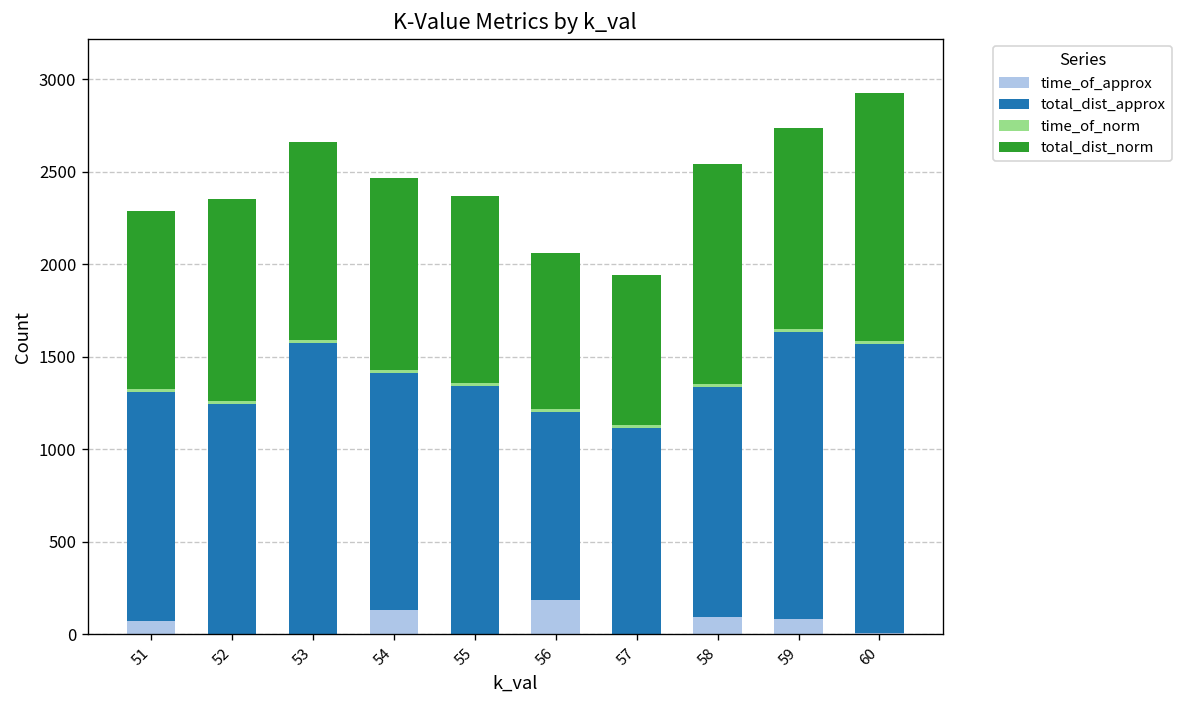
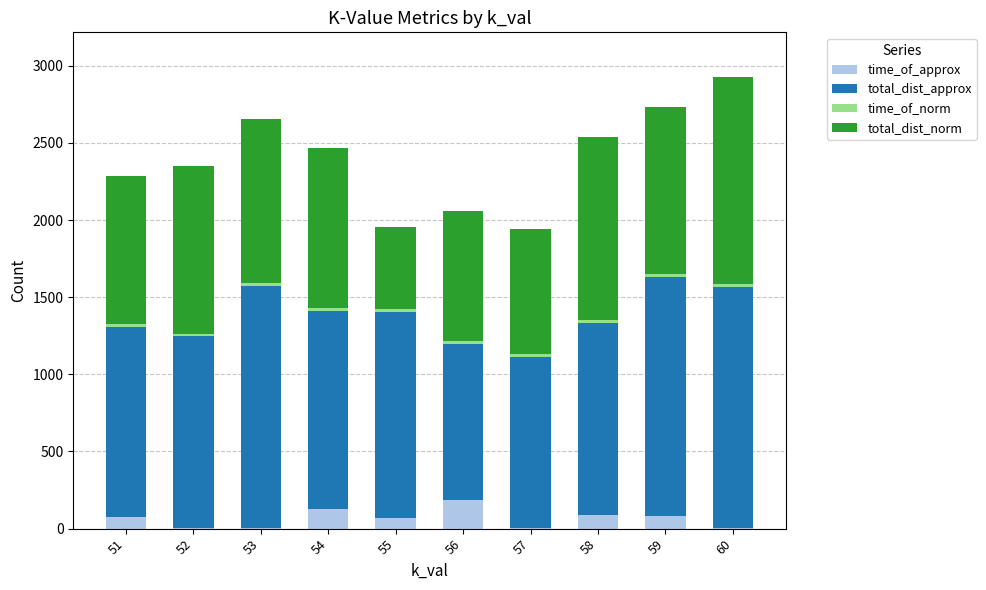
  {
    "time_of_approx": {
      "51": 70,
      "54": 130,
-     "55": 0,
+     "55": 70,
      "56": 190,
      "58": 90,
      "59": 80
    },
    "total_dist_approx": {
      "51": 1240,
      "52": 1240,
      "53": 1570,
      "54": 1280,
      "55": 1340,
      "56": 1010,
      "57": 1110,
      "58": 1240,
      "59": 1550,
      "60": 1560
    },
    "time_of_norm": {
      "51": 20,
      "52": 20,
      "53": 20,
      "54": 20,
      "58": 20,
      "59": 20
    },
    "total_dist_norm": {
      "51": 960,
      "52": 1090,
      "53": 1070,
      "54": 1040,
-     "55": 1010,
+     "55": 530,
      "56": 850,
      "57": 810,
      "58": 1190,
      "59": 1090,
      "60": 1340
    }
  }
